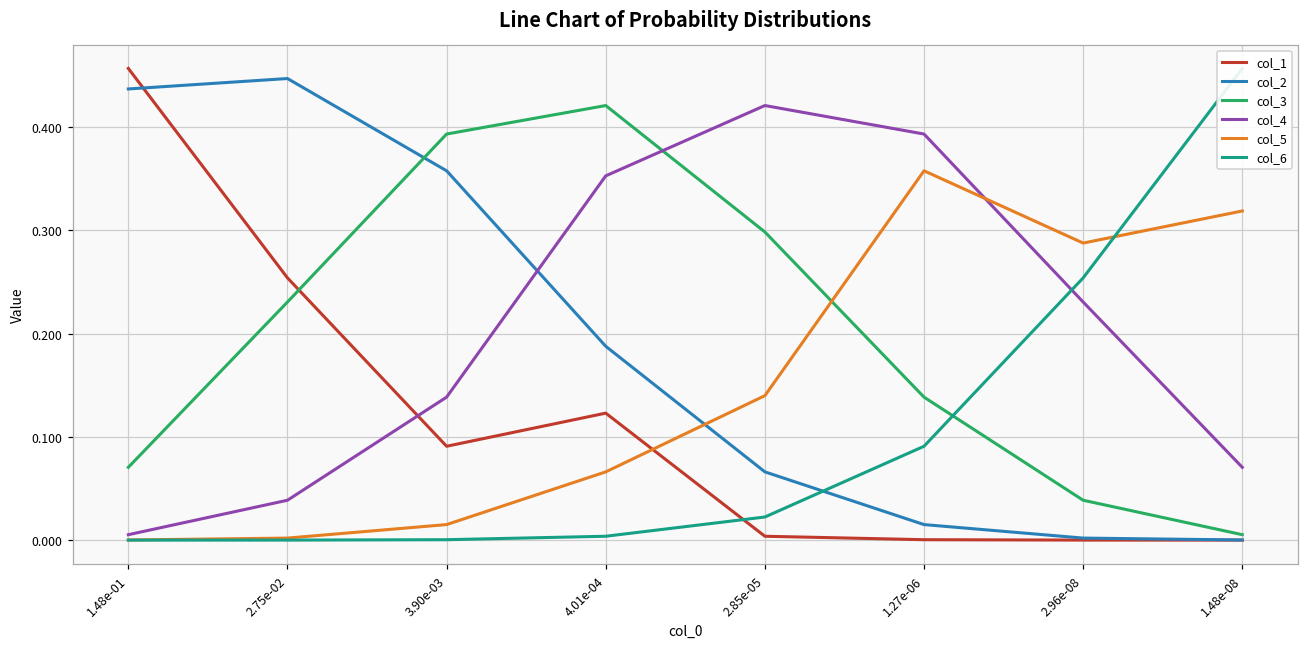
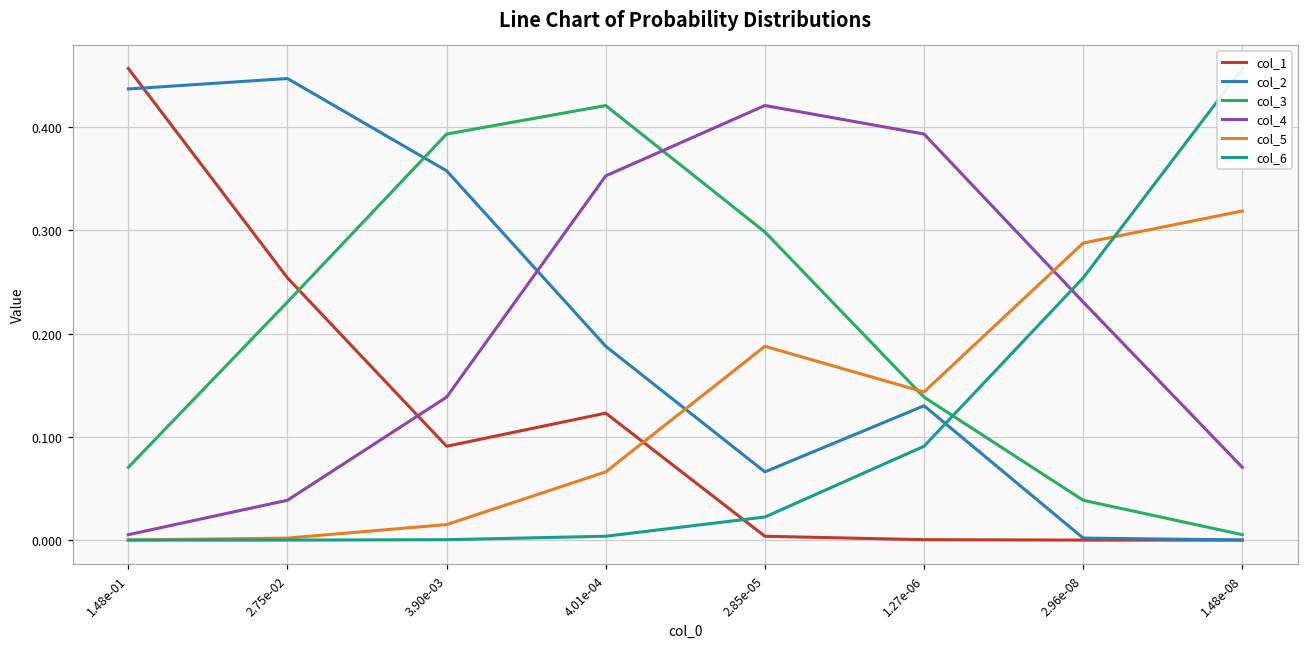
  {
    "col_1": {
      "1.48e-01": 0.46,
      "2.75e-02": 0.25,
      "3.90e-03": 0.09,
      "4.01e-04": 0.12,
      "2.85e-05": 0.00,
      "1.27e-06": 0.00
    },
    "col_2": {
      "1.48e-01": 0.44,
      "2.75e-02": 0.45,
      "3.90e-03": 0.36,
      "4.01e-04": 0.19,
      "2.85e-05": 0.07,
-     "1.27e-06": 0.02
+     "1.27e-06": 0.13
    },
    "col_4": {
      "1.48e-01": 0.01,
      "2.75e-02": 0.04,
      "3.90e-03": 0.14,
      "4.01e-04": 0.35,
      "2.85e-05": 0.42,
      "1.27e-06": 0.39,
      "2.96e-08": 0.23,
      "1.48e-08": 0.07
    },
    "col_5": {
      "3.90e-03": 0.02,
      "4.01e-04": 0.07,
-     "2.85e-05": 0.14,
-     "1.27e-06": 0.36,
+     "2.85e-05": 0.19,
+     "1.27e-06": 0.14,
      "2.96e-08": 0.29,
      "1.48e-08": 0.32
    }
  }
